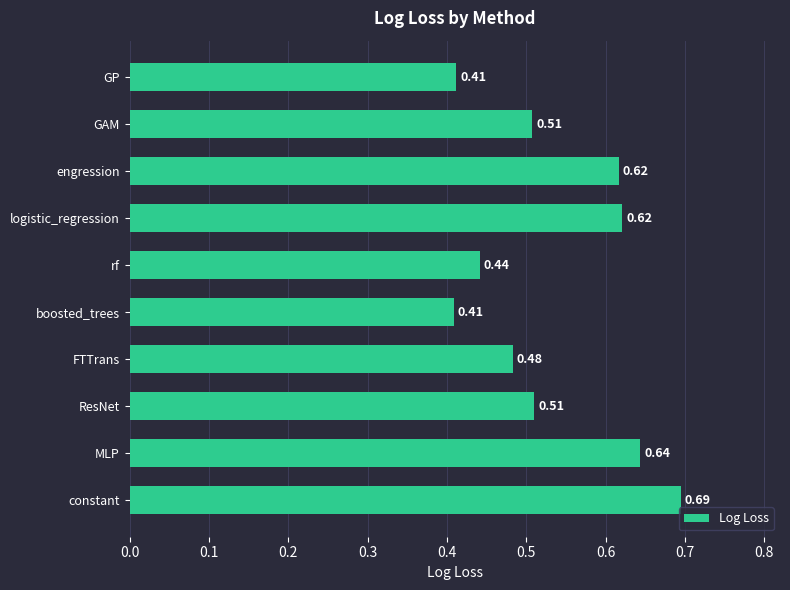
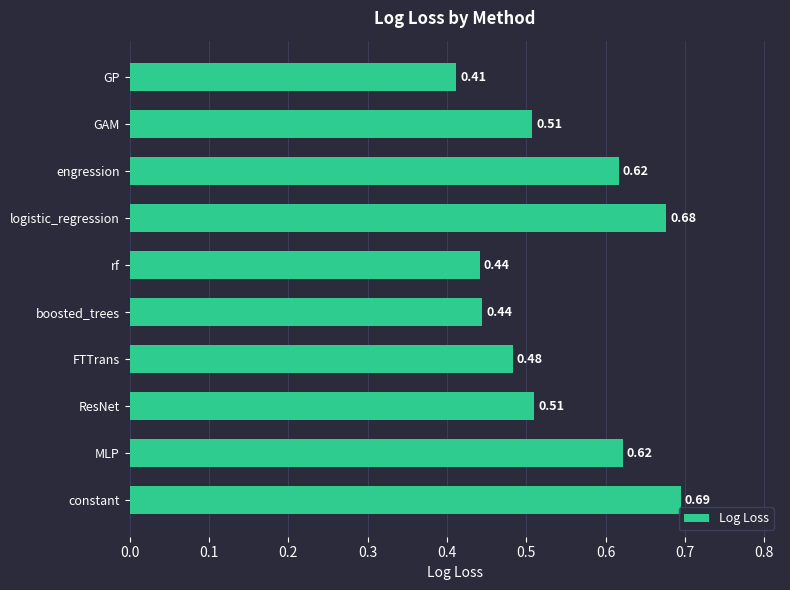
  {
    "GP": 0.41,
    "GAM": 0.51,
    "engression": 0.62,
-   "logistic_regression": 0.62,
+   "logistic_regression": 0.68,
    "rf": 0.44,
-   "boosted_trees": 0.41,
+   "boosted_trees": 0.44,
    "FTTrans": 0.48,
    "ResNet": 0.51,
-   "MLP": 0.64,
+   "MLP": 0.62,
    "constant": 0.69
  }
